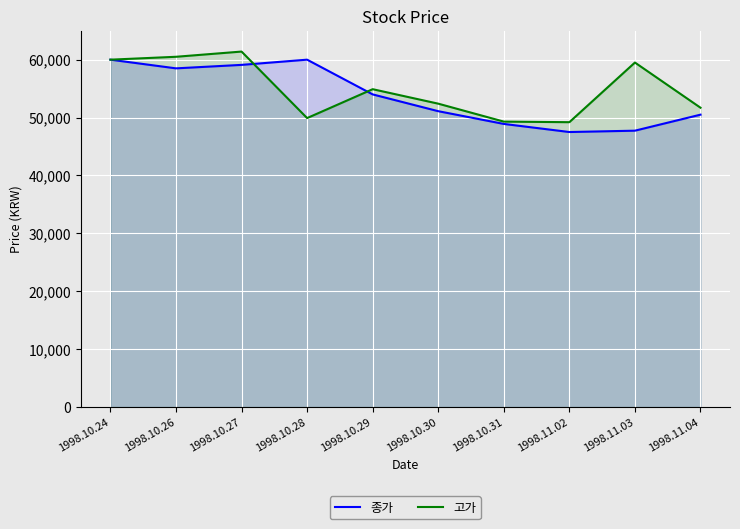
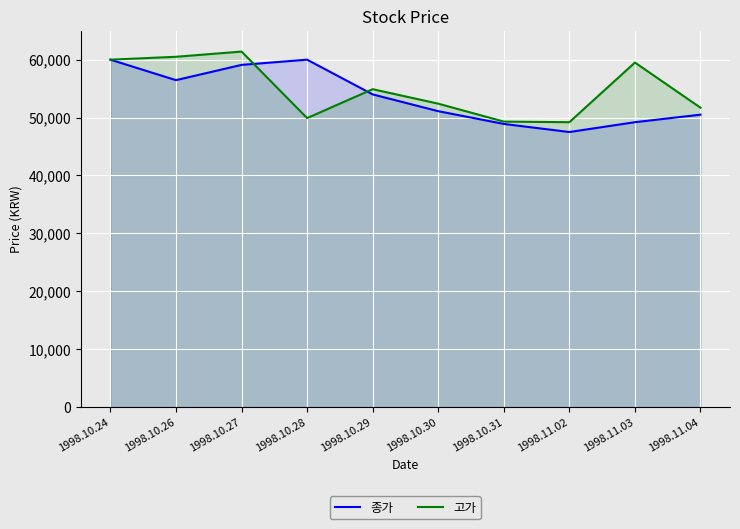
  {
    "종가": {
-     "1998.10.26": "59,000",
+     "1998.10.26": "56,000",
      "1998.10.27": "59,000",
      "1998.10.28": "60,000",
      "1998.10.29": "54,000",
      "1998.10.30": "51,000",
      "1998.11.02": "48,000",
-     "1998.11.03": "48,000",
+     "1998.11.03": "49,000",
      "1998.11.04": "51,000"
    },
    "고가": {
      "1998.10.26": "61,000",
      "1998.10.27": "61,000",
      "1998.10.28": "50,000",
      "1998.10.29": "55,000",
      "1998.10.30": "52,000",
      "1998.11.02": "49,000",
      "1998.11.03": "60,000",
      "1998.11.04": "52,000"
    }
  }
